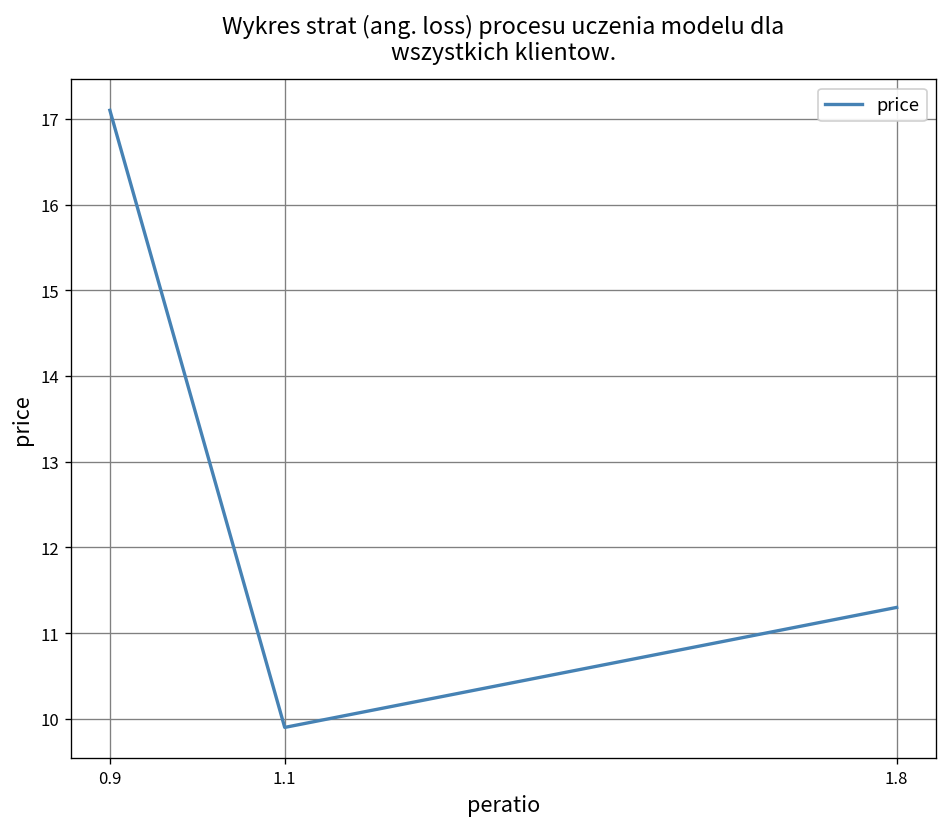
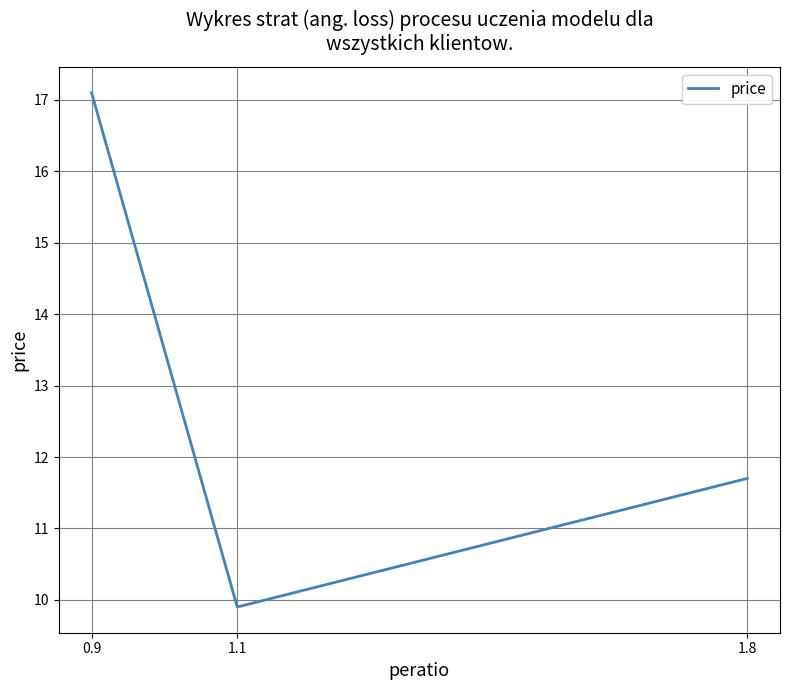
  {
    "0.9": 17.1,
    "1.1": 9.9,
-   "1.8": 11.3
+   "1.8": 11.7
  }
